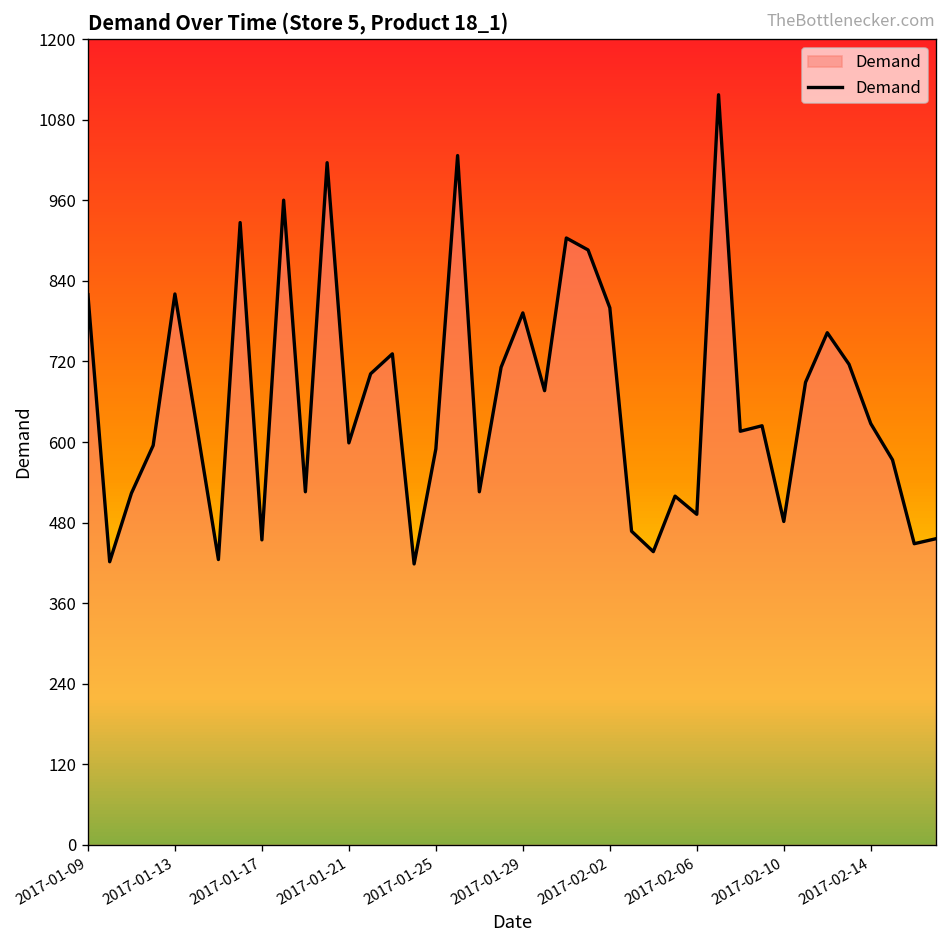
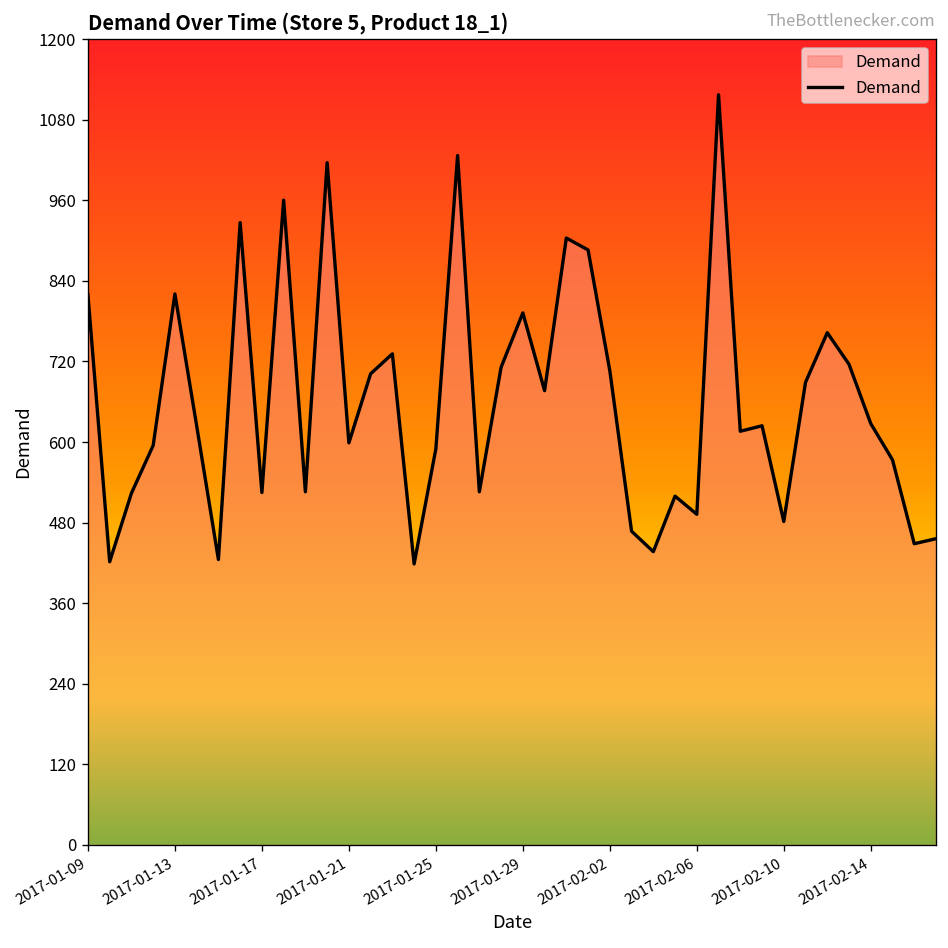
  {
    "2017-01-09": 820,
    "2017-01-13": 820,
-   "2017-01-17": 450,
+   "2017-01-17": 520,
    "2017-01-21": 600,
    "2017-01-25": 590,
    "2017-01-29": 790,
-   "2017-02-02": 800,
+   "2017-02-02": 710,
    "2017-02-06": 490,
    "2017-02-10": 480,
    "2017-02-14": 630
  }
